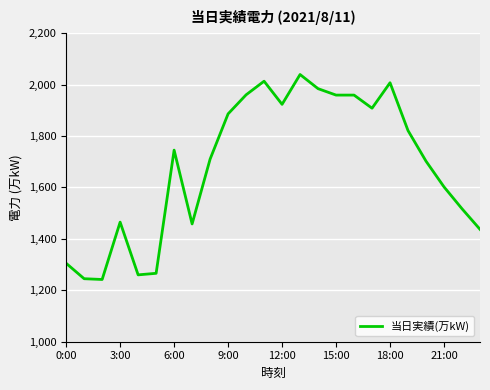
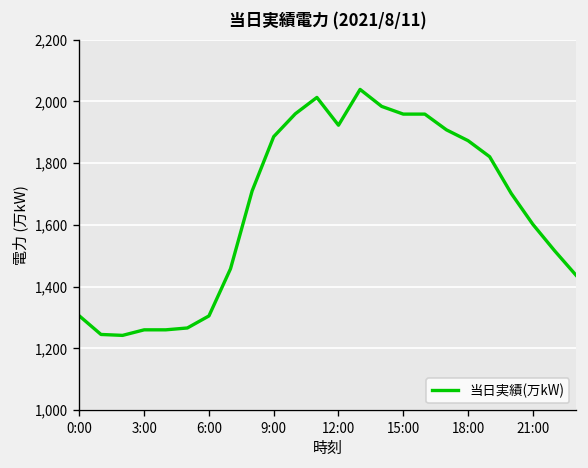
  {
    "0:00": "1,310",
-   "3:00": "1,470",
-   "6:00": "1,750",
+   "3:00": "1,260",
+   "6:00": "1,310",
    "9:00": "1,890",
    "12:00": "1,920",
    "15:00": "1,960",
-   "18:00": "2,010",
+   "18:00": "1,870",
    "21:00": "1,600"
  }
